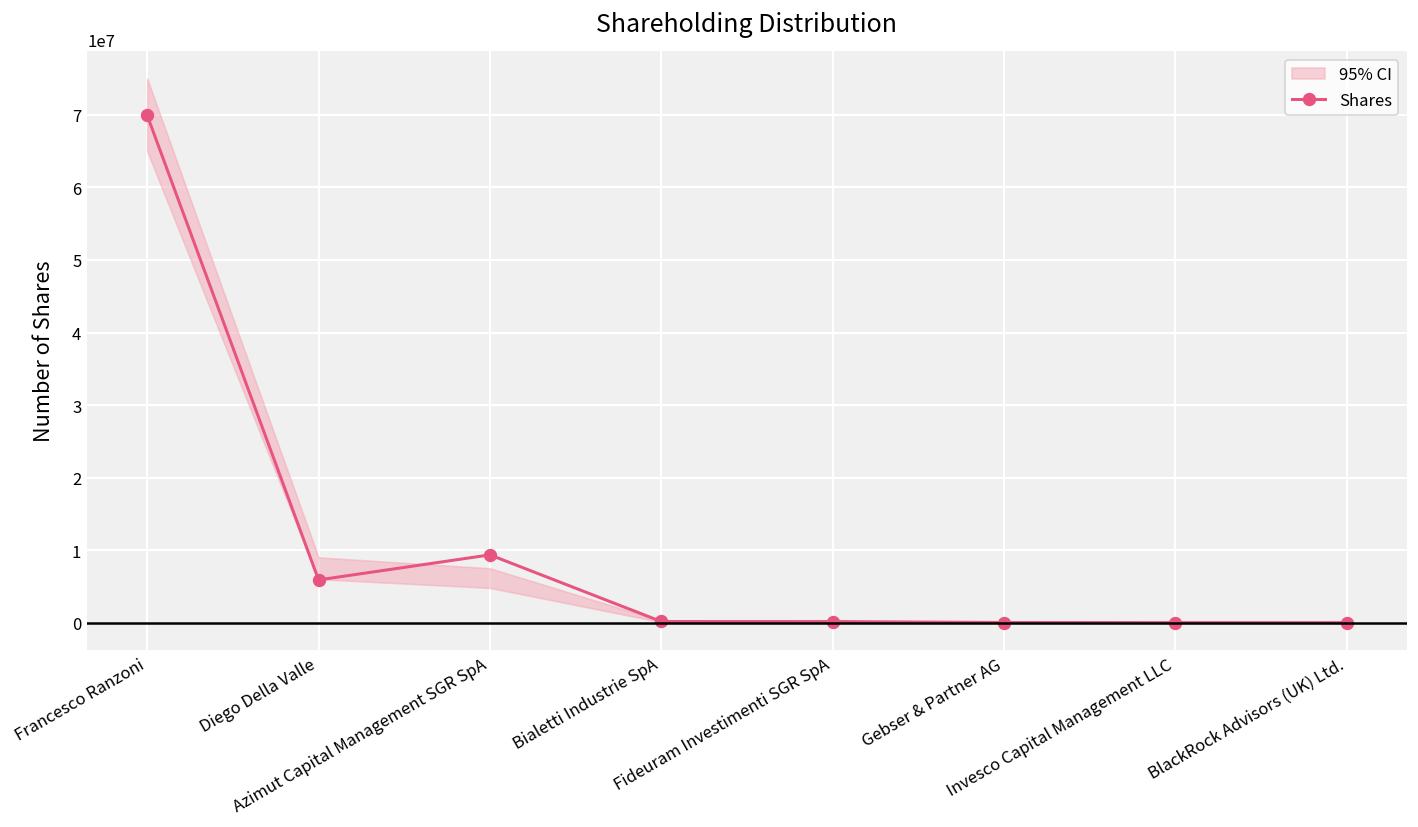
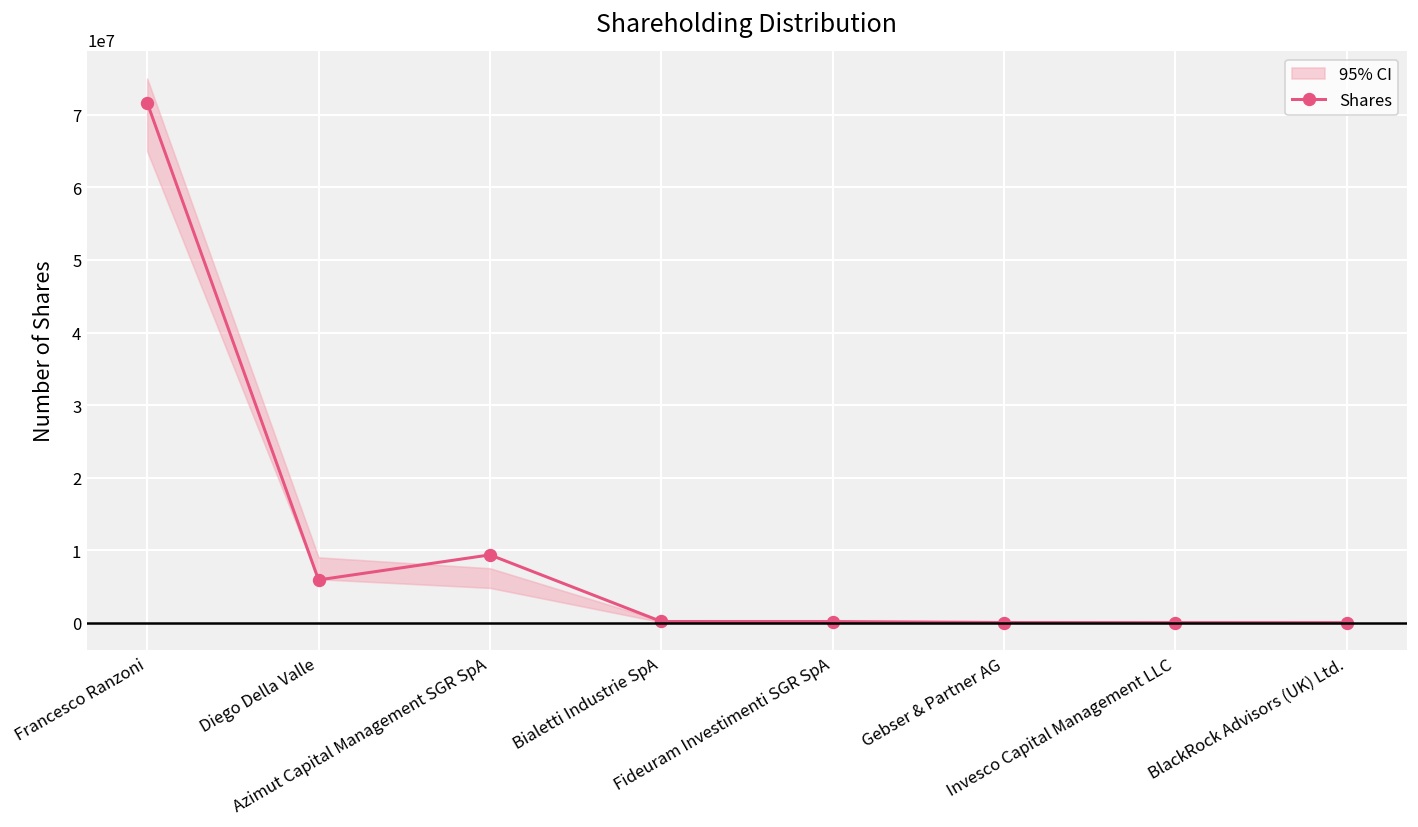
  {
    "Shares": {
-     "Francesco Ranzoni": 70000000,
+     "Francesco Ranzoni": 72000000,
      "Diego Della Valle": 6000000,
      "Azimut Capital Management SGR SpA": 9000000
    }
  }
